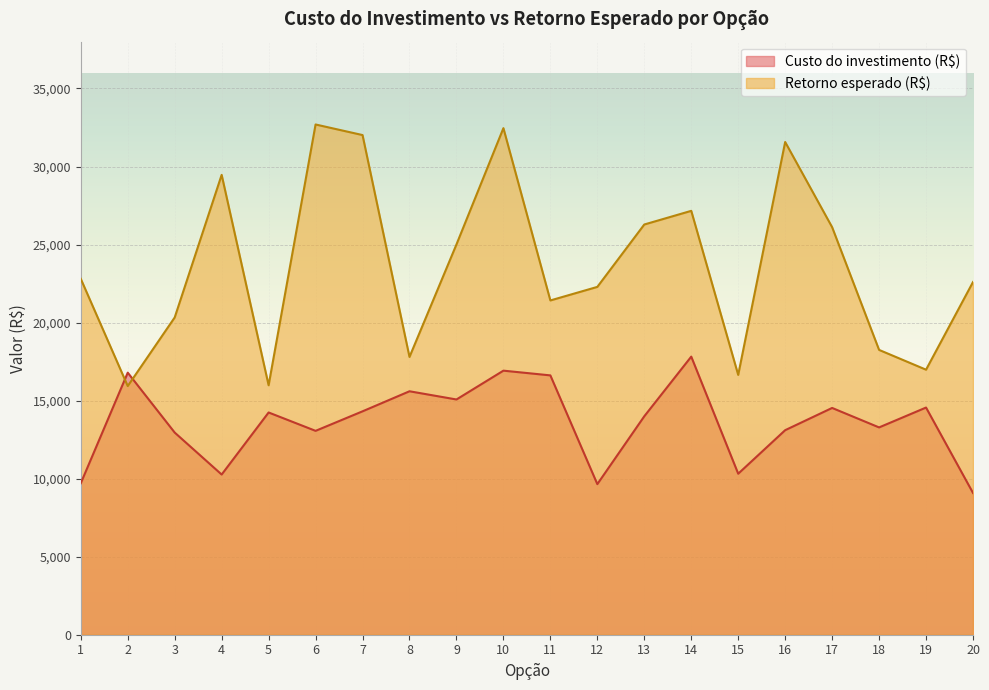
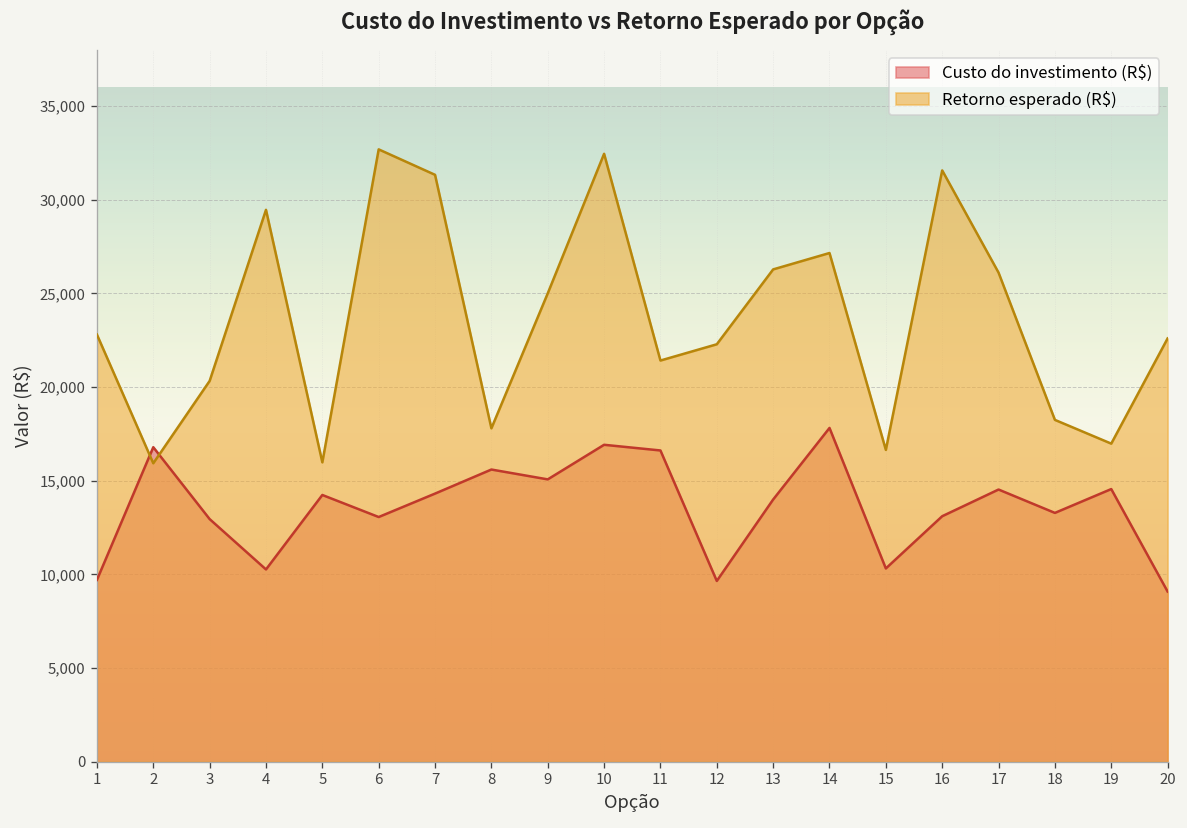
  {
    "Custo do investimento (R$)": {
      "1": "9,700",
      "2": "16,800",
      "3": "13,000",
      "4": "10,300",
      "5": "14,200",
      "6": "13,100",
      "7": "14,300",
      "8": "15,600",
      "9": "15,100",
      "10": "16,900",
      "11": "16,600",
      "12": "9,600",
      "13": "14,000",
      "14": "17,800",
      "15": "10,300",
      "16": "13,100",
      "17": "14,500",
      "18": "13,300",
      "19": "14,600",
      "20": "9,100"
    },
    "Retorno esperado (R$)": {
      "1": "22,800",
      "2": "15,900",
      "3": "20,300",
      "4": "29,500",
      "5": "16,000",
      "6": "32,700",
-     "7": "32,000",
+     "7": "31,300",
      "8": "17,800",
      "9": "25,000",
      "10": "32,500",
      "11": "21,400",
      "12": "22,300",
      "13": "26,300",
      "14": "27,200",
      "15": "16,600",
      "16": "31,600",
      "17": "26,100",
      "18": "18,300",
      "19": "17,000",
      "20": "22,600"
    }
  }
